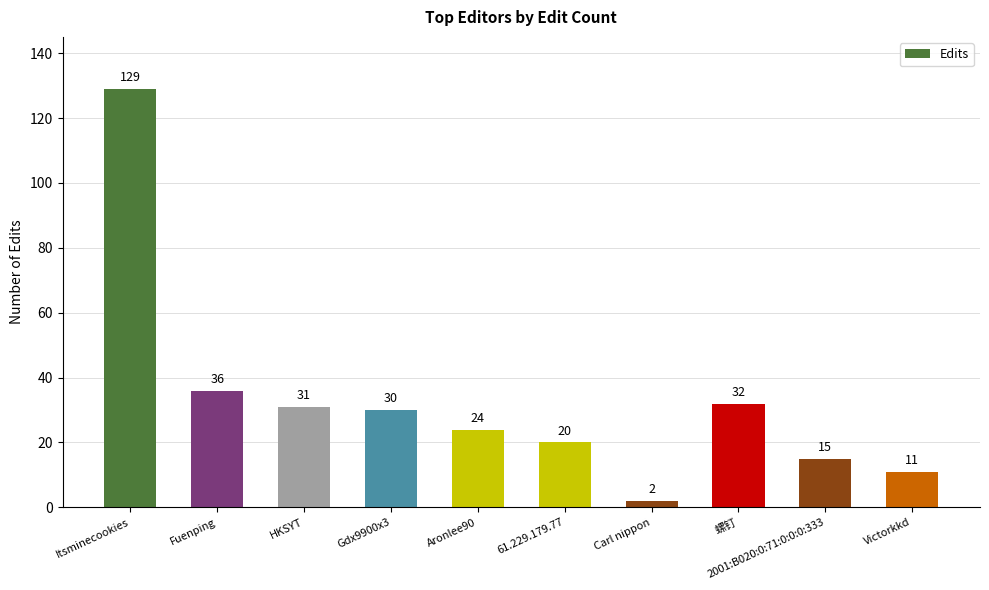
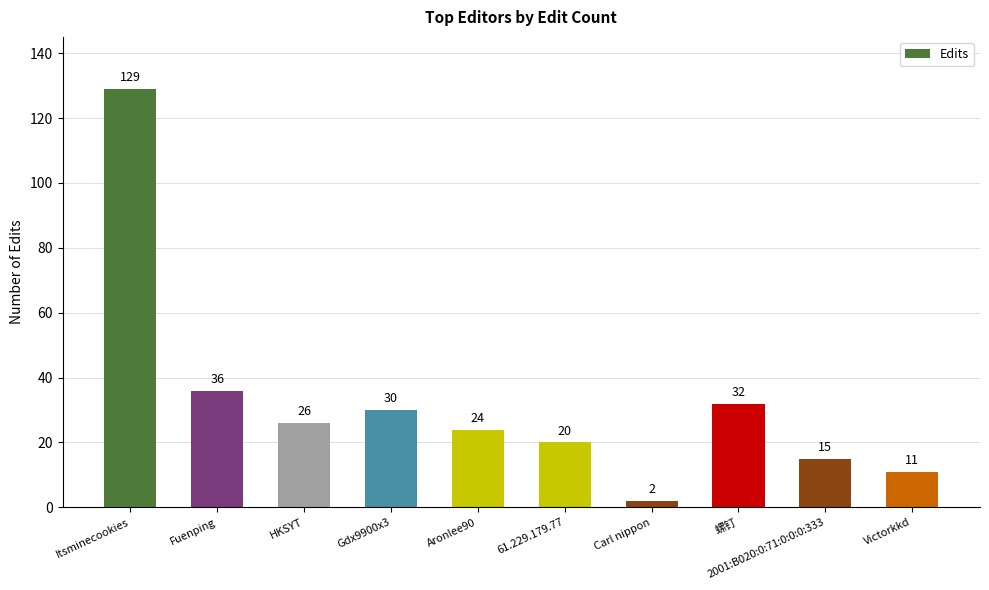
  {
    "Itsminecookies": 129,
    "Fuenping": 36,
-   "HKSYT": 31,
+   "HKSYT": 26,
    "Gdx9900x3": 30,
    "Aronlee90": 24,
    "61.229.179.77": 20,
    "Carl nippon": 2,
    "螺钉": 32,
    "2001:B020:0:71:0:0:0:333": 15,
    "Victorkkd": 11
  }
